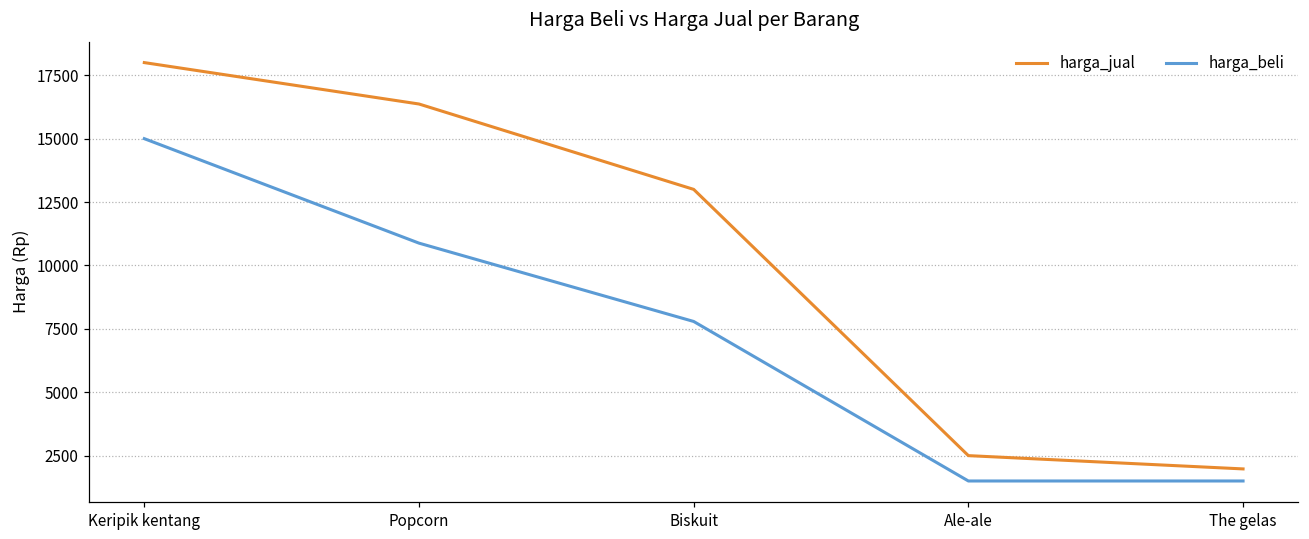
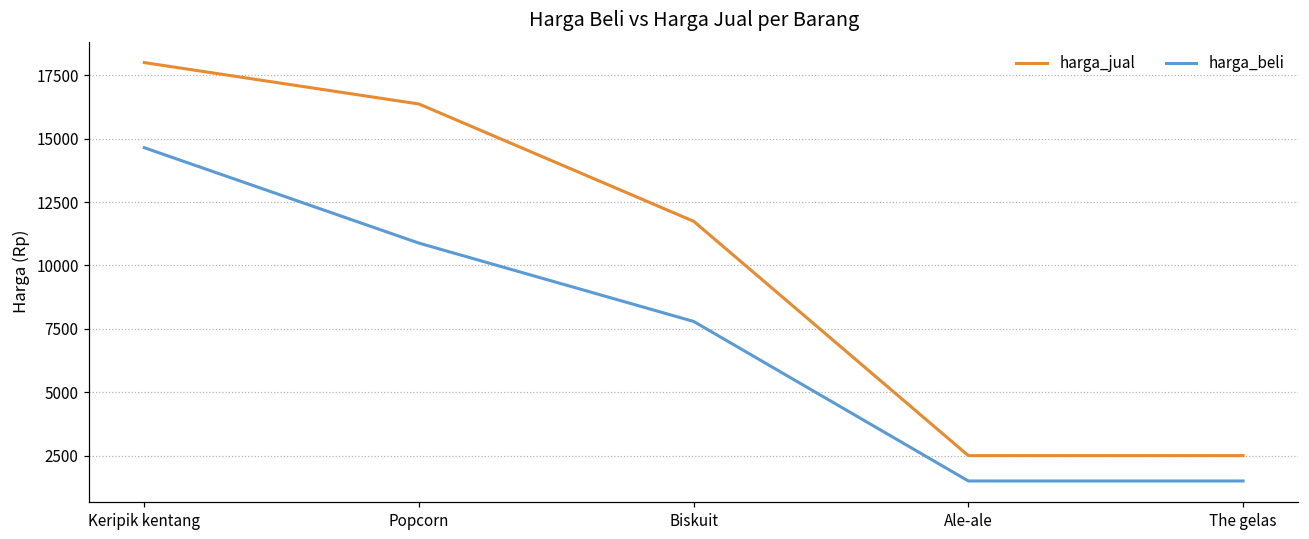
  {
    "harga_jual": {
      "Keripik kentang": 18000,
      "Popcorn": 16400,
-     "Biskuit": 13000,
+     "Biskuit": 11700,
      "Ale-ale": 2500,
-     "The gelas": 2000
+     "The gelas": 2500
    },
    "harga_beli": {
-     "Keripik kentang": 15000,
+     "Keripik kentang": 14600,
      "Popcorn": 10900,
      "Biskuit": 7800,
      "Ale-ale": 1500,
      "The gelas": 1500
    }
  }
